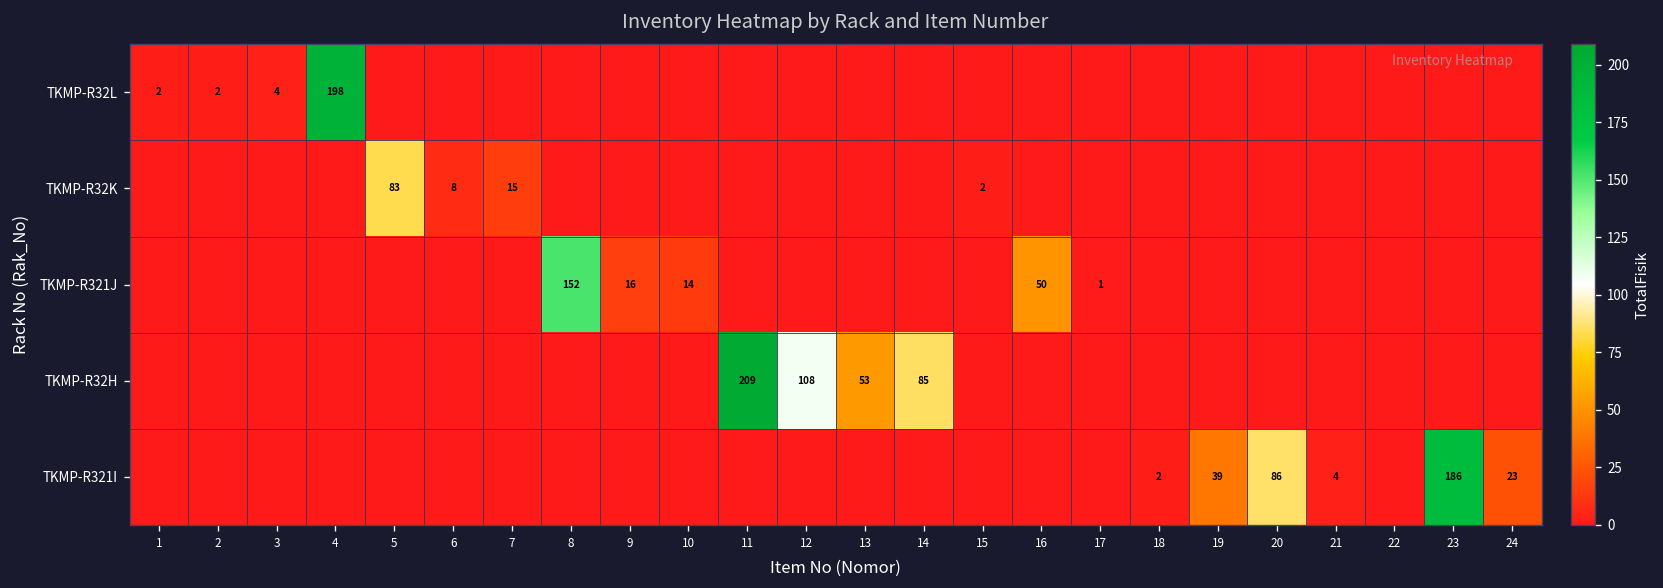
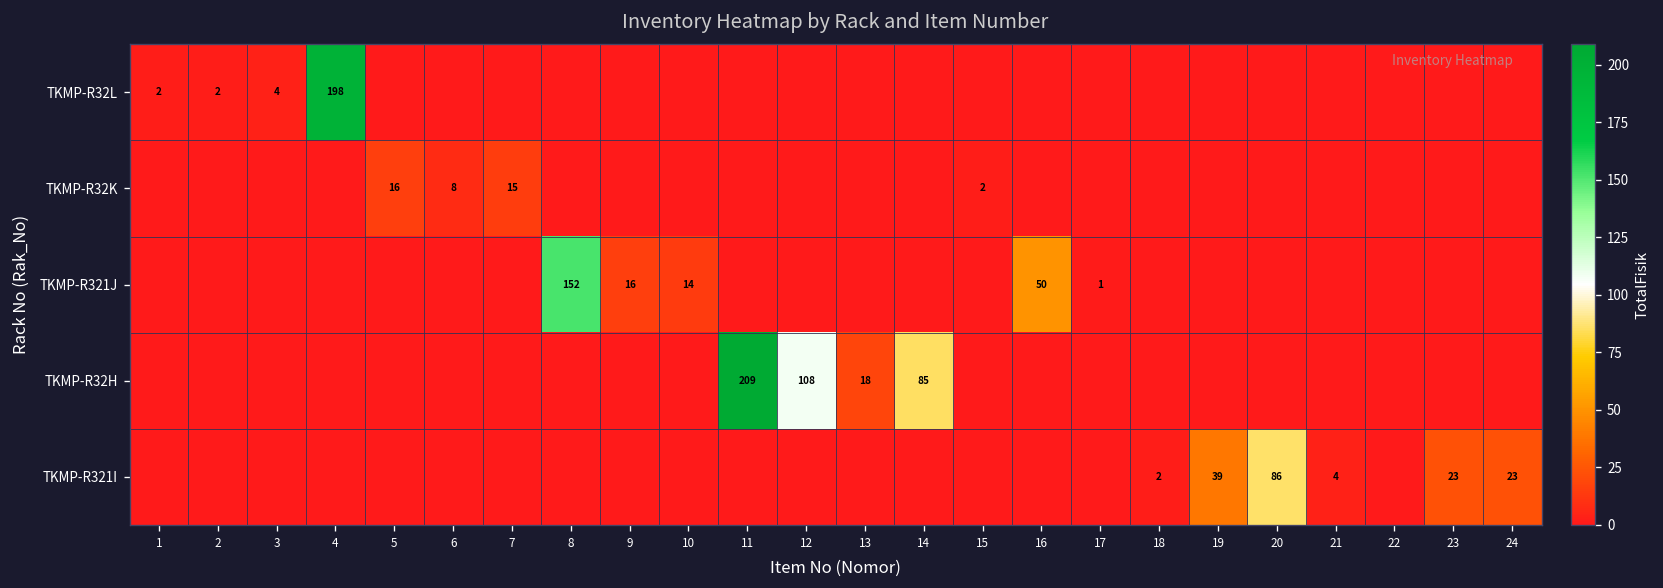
  {
    "TKMP-R32L": {
      "1": 2,
      "2": 2,
      "3": 4,
      "4": 198
    },
    "TKMP-R32K": {
-     "5": 83,
+     "5": 16,
      "6": 8,
      "7": 15,
      "15": 2
    },
    "TKMP-R321J": {
      "8": 152,
      "9": 16,
      "10": 14,
      "16": 50,
      "17": 1
    },
    "TKMP-R32H": {
      "11": 209,
      "12": 108,
-     "13": 53,
+     "13": 18,
      "14": 85
    },
    "TKMP-R321I": {
      "18": 2,
      "19": 39,
      "20": 86,
      "21": 4,
-     "23": 186,
+     "23": 23,
      "24": 23
    }
  }
